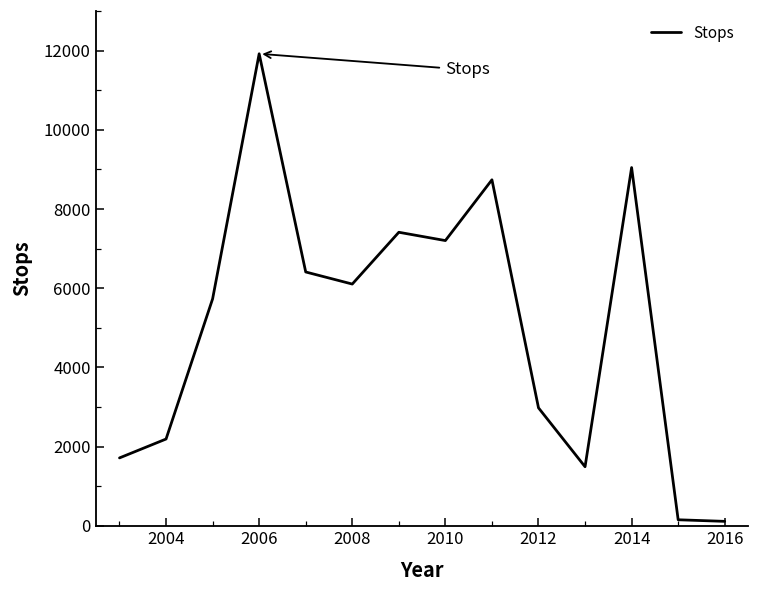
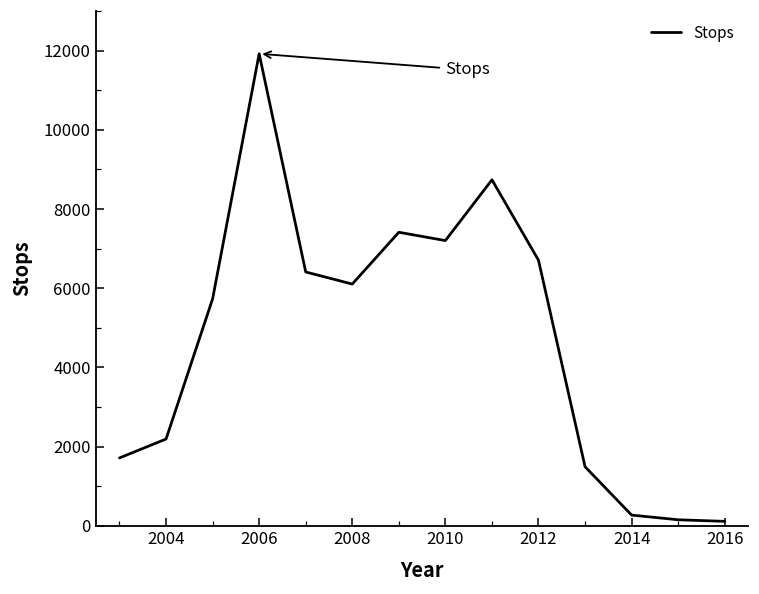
  {
    "2004": 2200,
    "2006": 11900,
    "2008": 6100,
    "2010": 7200,
-   "2012": 3000,
-   "2014": 9000,
+   "2012": 6700,
+   "2014": 300,
    "2016": 100
  }
